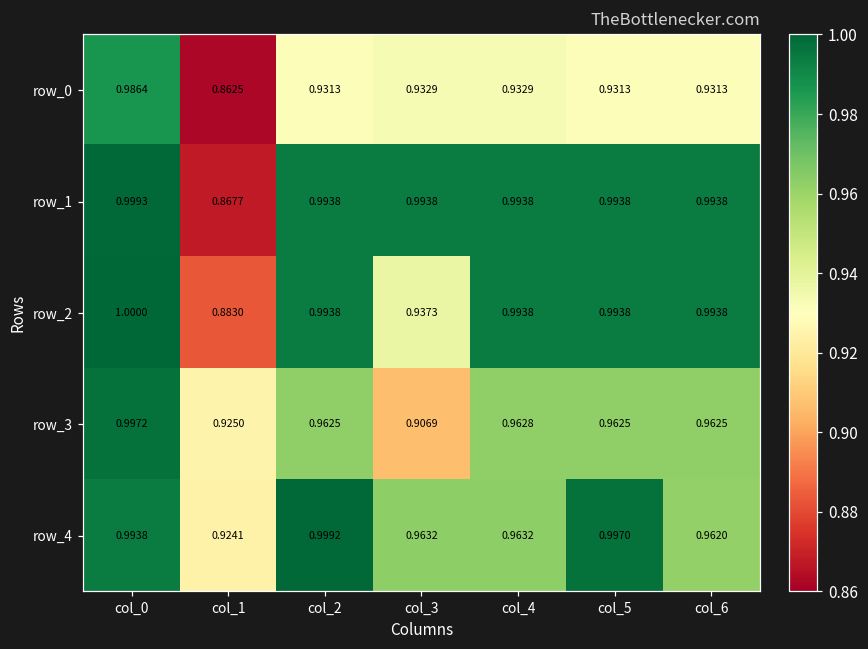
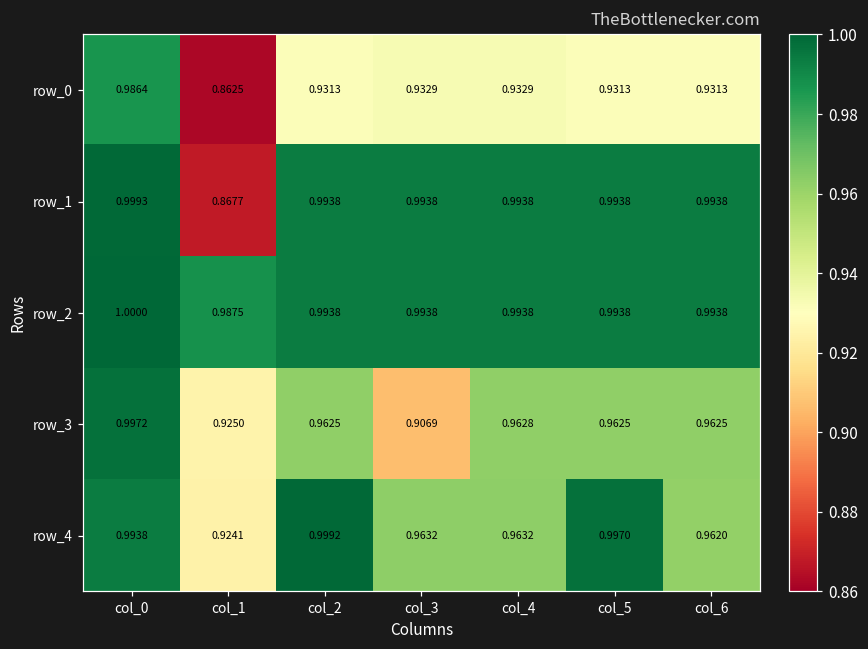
  {
    "row_0": {
      "col_0": 0.9864,
      "col_1": 0.8625,
      "col_2": 0.9313,
      "col_3": 0.9329,
      "col_4": 0.9329,
      "col_5": 0.9313,
      "col_6": 0.9313
    },
    "row_1": {
      "col_0": 0.9993,
      "col_1": 0.8677,
      "col_2": 0.9938,
      "col_3": 0.9938,
      "col_4": 0.9938,
      "col_5": 0.9938,
      "col_6": 0.9938
    },
    "row_2": {
      "col_0": 1.0000,
-     "col_1": 0.8830,
+     "col_1": 0.9875,
      "col_2": 0.9938,
-     "col_3": 0.9373,
+     "col_3": 0.9938,
      "col_4": 0.9938,
      "col_5": 0.9938,
      "col_6": 0.9938
    },
    "row_3": {
      "col_0": 0.9972,
      "col_1": 0.9250,
      "col_2": 0.9625,
      "col_3": 0.9069,
      "col_4": 0.9628,
      "col_5": 0.9625,
      "col_6": 0.9625
    },
    "row_4": {
      "col_0": 0.9938,
      "col_1": 0.9241,
      "col_2": 0.9992,
      "col_3": 0.9632,
      "col_4": 0.9632,
      "col_5": 0.9970,
      "col_6": 0.9620
    }
  }
